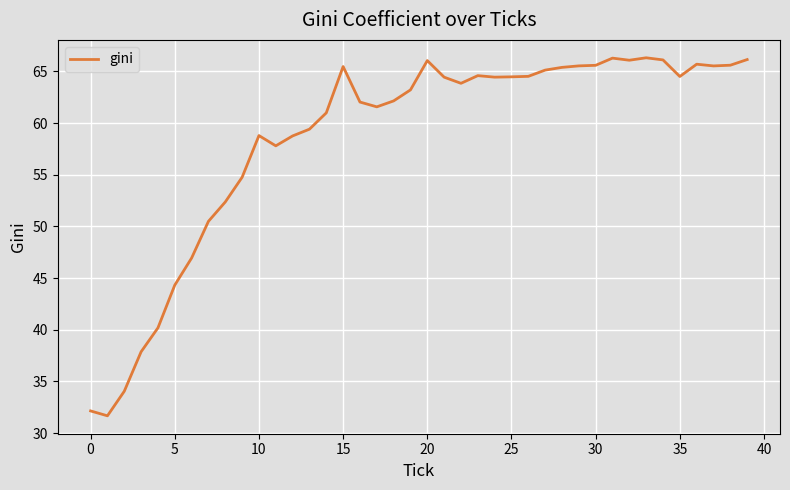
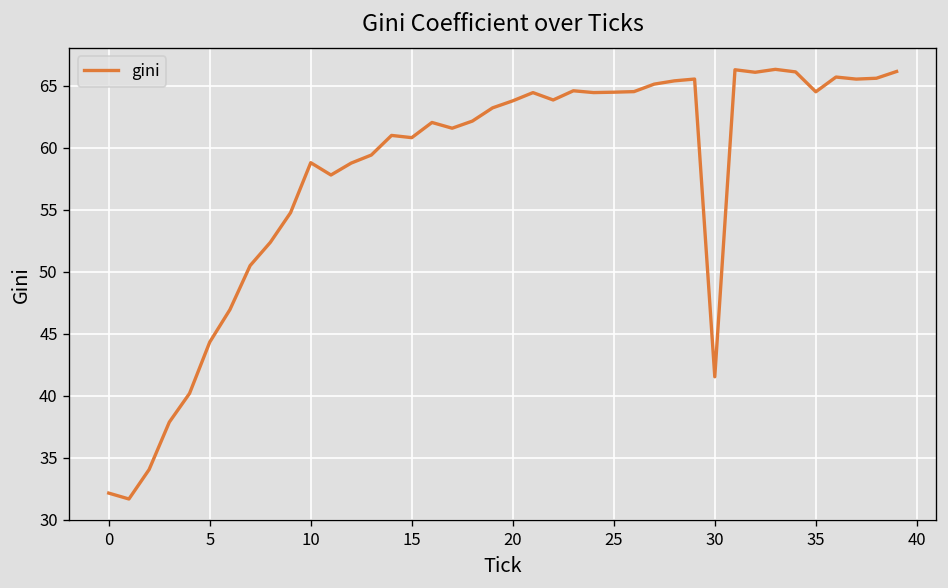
  {
    "0": 32.1,
    "5": 44.3,
    "10": 58.8,
-   "15": 65.5,
-   "20": 66.0,
+   "15": 60.8,
+   "20": 63.8,
    "25": 64.5,
-   "30": 65.6,
+   "30": 41.5,
    "35": 64.5
  }
